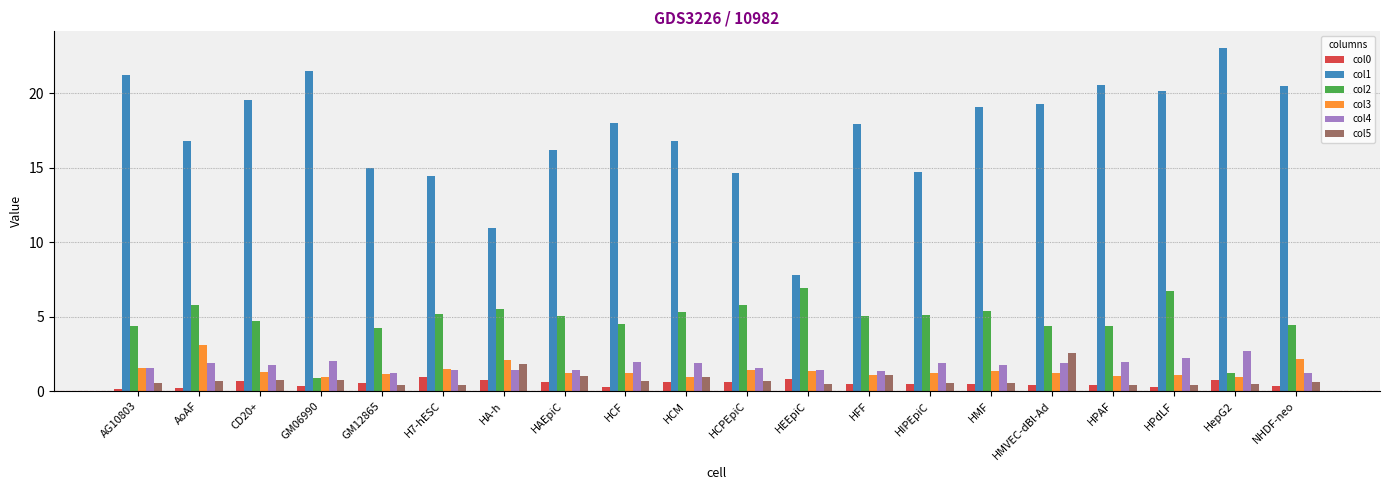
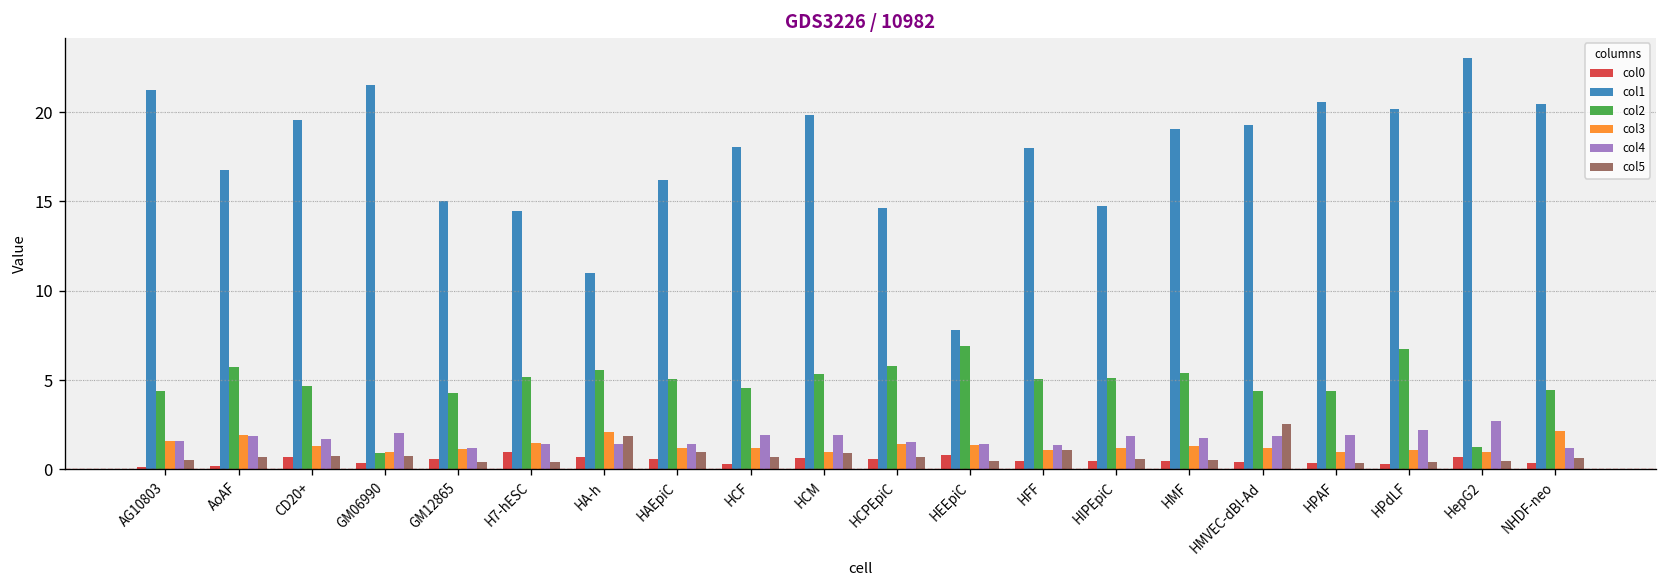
  {
    "col0": {
      "AoAF": 0.2,
      "CD20+": 0.7,
      "GM06990": 0.3,
      "GM12865": 0.6,
      "H7-hESC": 1.0,
      "HA-h": 0.7,
      "HAEpiC": 0.6,
      "HCF": 0.3,
      "HCM": 0.6,
      "HCPEpiC": 0.6,
      "HEEpiC": 0.8,
      "HFF": 0.5,
      "HIPEpiC": 0.5,
      "HMF": 0.5,
      "HMVEC-dBl-Ad": 0.4,
      "HPAF": 0.4,
      "HPdLF": 0.3,
      "HepG2": 0.7,
      "NHDF-neo": 0.4
    },
    "col1": {
      "AG10803": 21.2,
      "AoAF": 16.8,
      "CD20+": 19.6,
      "GM06990": 21.5,
      "GM12865": 15.0,
      "H7-hESC": 14.5,
      "HA-h": 11.0,
      "HAEpiC": 16.2,
      "HCF": 18.0,
-     "HCM": 16.8,
+     "HCM": 19.8,
      "HCPEpiC": 14.6,
      "HEEpiC": 7.8,
      "HFF": 18.0,
      "HIPEpiC": 14.8,
      "HMF": 19.1,
      "HMVEC-dBl-Ad": 19.3,
      "HPAF": 20.5,
      "HPdLF": 20.2,
      "HepG2": 23.0,
      "NHDF-neo": 20.5
    },
    "col2": {
      "AG10803": 4.4,
      "AoAF": 5.8,
      "CD20+": 4.7,
      "GM06990": 0.9,
      "GM12865": 4.3,
      "H7-hESC": 5.2,
      "HA-h": 5.5,
      "HAEpiC": 5.1,
      "HCF": 4.5,
      "HCM": 5.3,
      "HCPEpiC": 5.8,
      "HEEpiC": 6.9,
      "HFF": 5.1,
      "HIPEpiC": 5.1,
      "HMF": 5.4,
      "HMVEC-dBl-Ad": 4.4,
      "HPAF": 4.4,
      "HPdLF": 6.7,
      "HepG2": 1.2,
      "NHDF-neo": 4.4
    },
    "col3": {
      "AG10803": 1.6,
-     "AoAF": 3.1,
+     "AoAF": 1.9,
      "CD20+": 1.3,
      "GM06990": 1.0,
      "GM12865": 1.1,
      "H7-hESC": 1.5,
      "HA-h": 2.1,
      "HAEpiC": 1.2,
      "HCF": 1.2,
      "HCM": 1.0,
      "HCPEpiC": 1.4,
      "HEEpiC": 1.4,
      "HFF": 1.1,
      "HIPEpiC": 1.2,
      "HMF": 1.3,
      "HMVEC-dBl-Ad": 1.2,
      "HPAF": 1.0,
      "HPdLF": 1.1,
      "HepG2": 1.0,
      "NHDF-neo": 2.2
    },
    "col4": {
      "AG10803": 1.6,
      "AoAF": 1.9,
      "CD20+": 1.7,
      "GM06990": 2.0,
      "GM12865": 1.2,
      "H7-hESC": 1.4,
      "HA-h": 1.4,
      "HAEpiC": 1.4,
      "HCF": 1.9,
      "HCM": 1.9,
      "HCPEpiC": 1.5,
      "HEEpiC": 1.4,
      "HFF": 1.4,
      "HIPEpiC": 1.9,
      "HMF": 1.8,
      "HMVEC-dBl-Ad": 1.9,
      "HPAF": 1.9,
      "HPdLF": 2.2,
      "HepG2": 2.7,
      "NHDF-neo": 1.2
    },
    "col5": {
      "AG10803": 0.5,
      "AoAF": 0.7,
      "CD20+": 0.7,
      "GM06990": 0.8,
      "GM12865": 0.4,
      "H7-hESC": 0.4,
      "HA-h": 1.9,
      "HAEpiC": 1.0,
      "HCF": 0.7,
      "HCM": 0.9,
      "HCPEpiC": 0.7,
      "HEEpiC": 0.5,
      "HFF": 1.1,
      "HIPEpiC": 0.6,
      "HMF": 0.6,
      "HMVEC-dBl-Ad": 2.5,
      "HPAF": 0.4,
      "HPdLF": 0.4,
      "HepG2": 0.5,
      "NHDF-neo": 0.6
    }
  }
